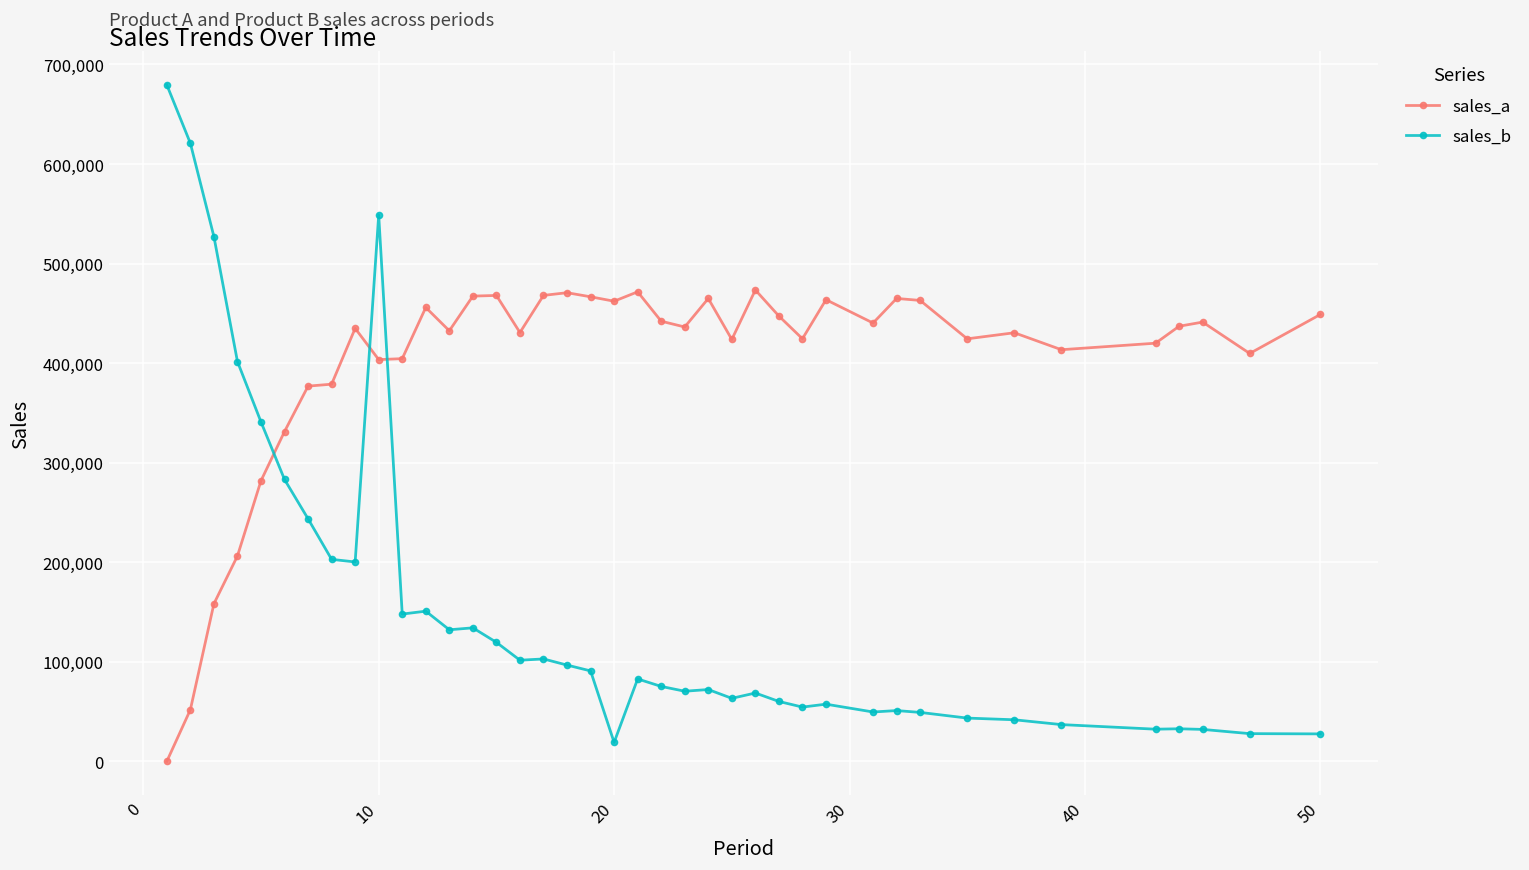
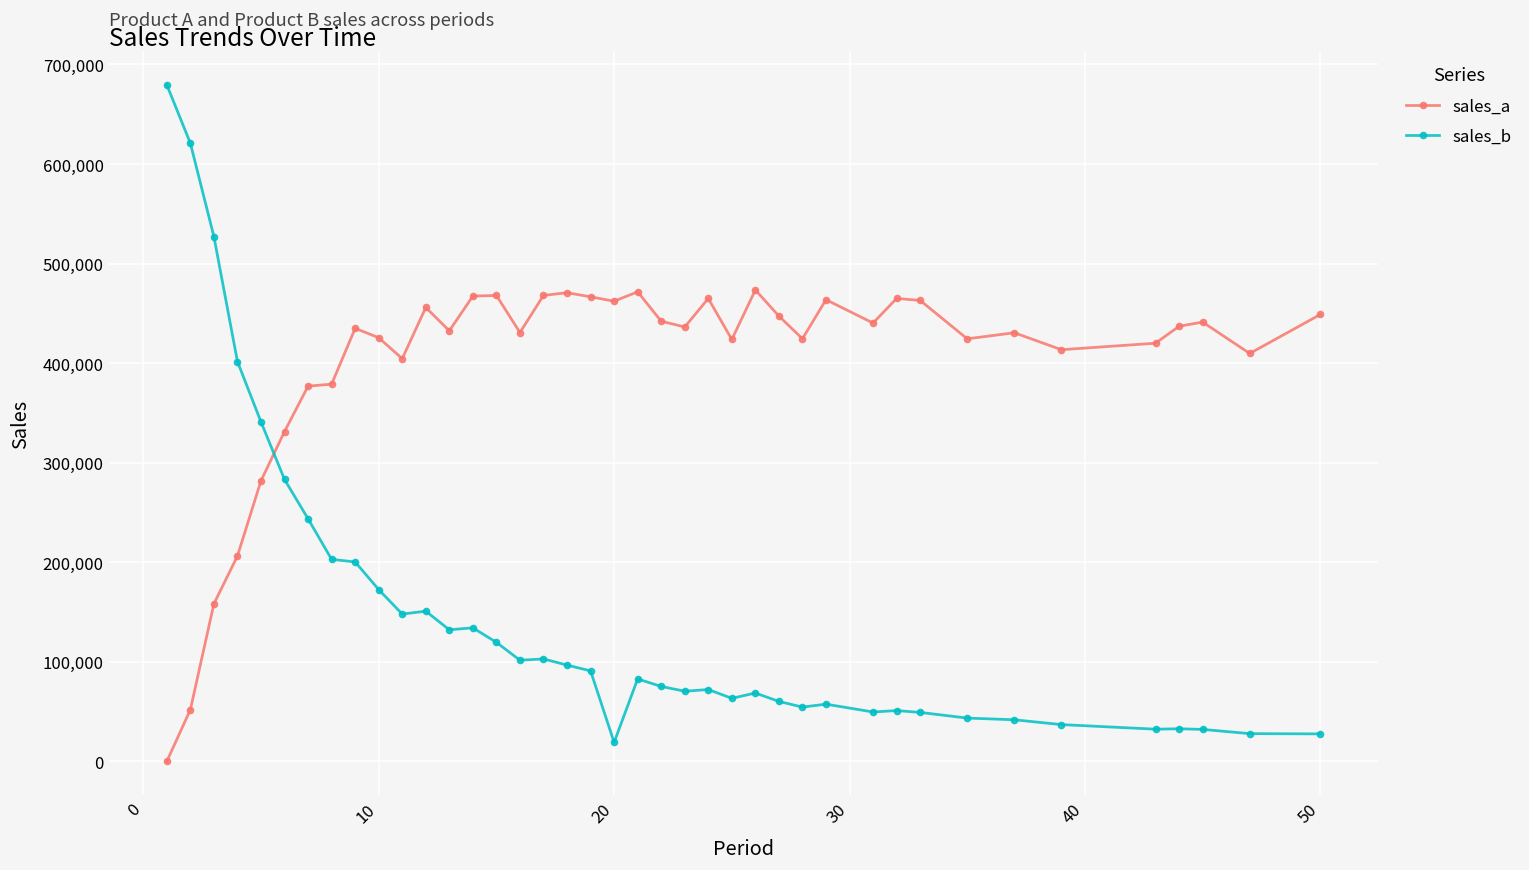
  {
    "sales_a": {
-     "10": "400,000",
+     "10": "430,000",
      "20": "460,000",
      "50": "450,000"
    },
    "sales_b": {
-     "10": "550,000",
+     "10": "170,000",
      "20": "20,000",
      "50": "30,000"
    }
  }
